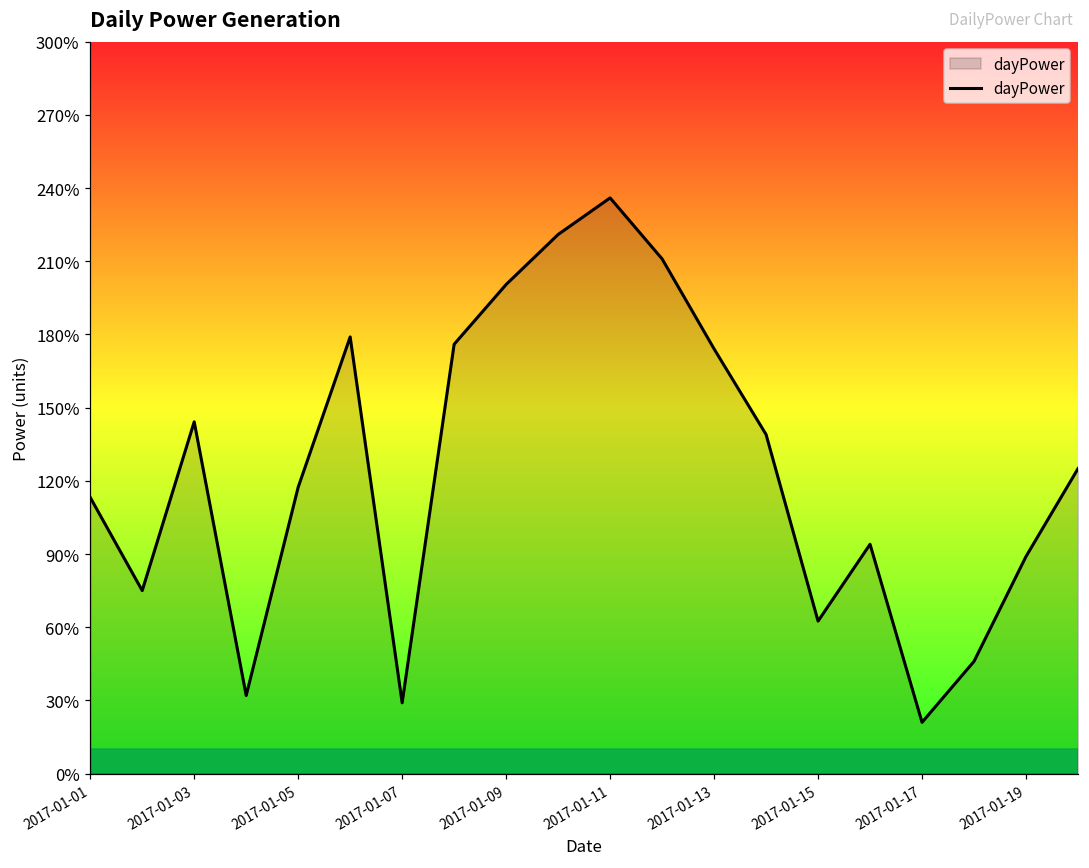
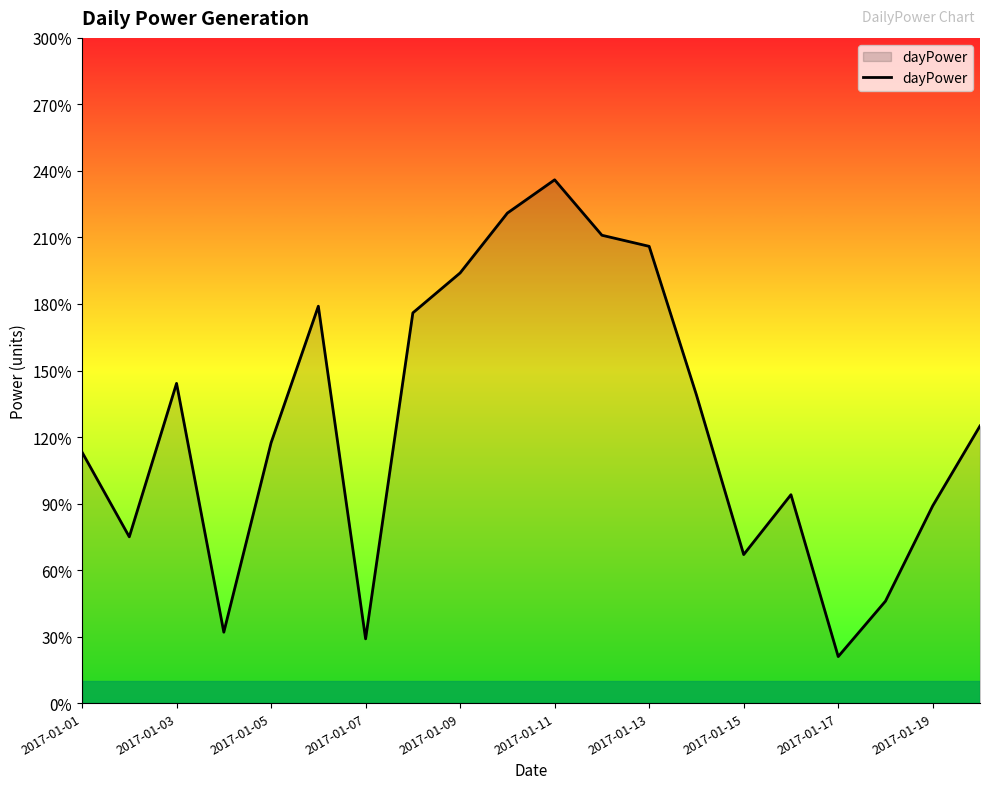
  {
    "2017-01-01": "113%",
    "2017-01-03": "144%",
    "2017-01-05": "117%",
    "2017-01-07": "29%",
-   "2017-01-09": "201%",
+   "2017-01-09": "194%",
    "2017-01-11": "236%",
-   "2017-01-13": "174%",
-   "2017-01-15": "63%",
+   "2017-01-13": "206%",
+   "2017-01-15": "67%",
    "2017-01-17": "21%",
    "2017-01-19": "89%"
  }
